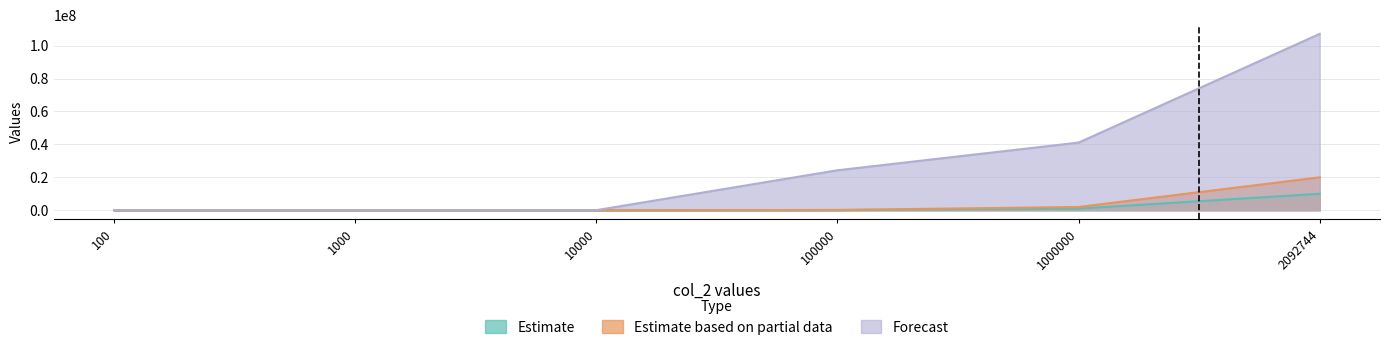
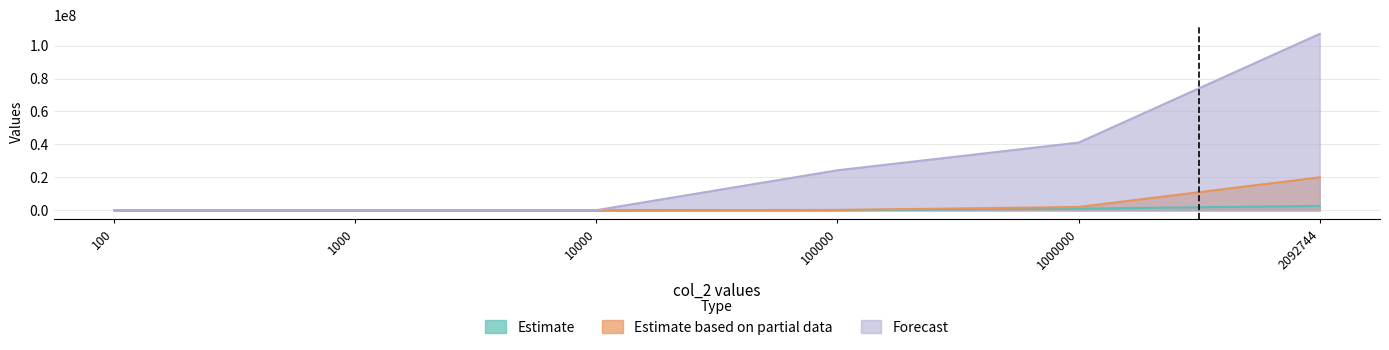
  {
    "Estimate": {
-     "2092744": 10000000
+     "2092744": 3000000
    },
    "Estimate based on partial data": {
      "2092744": 20000000
    },
    "Forecast": {
      "100000": 24000000,
      "1000000": 41000000,
      "2092744": 107000000
    }
  }
